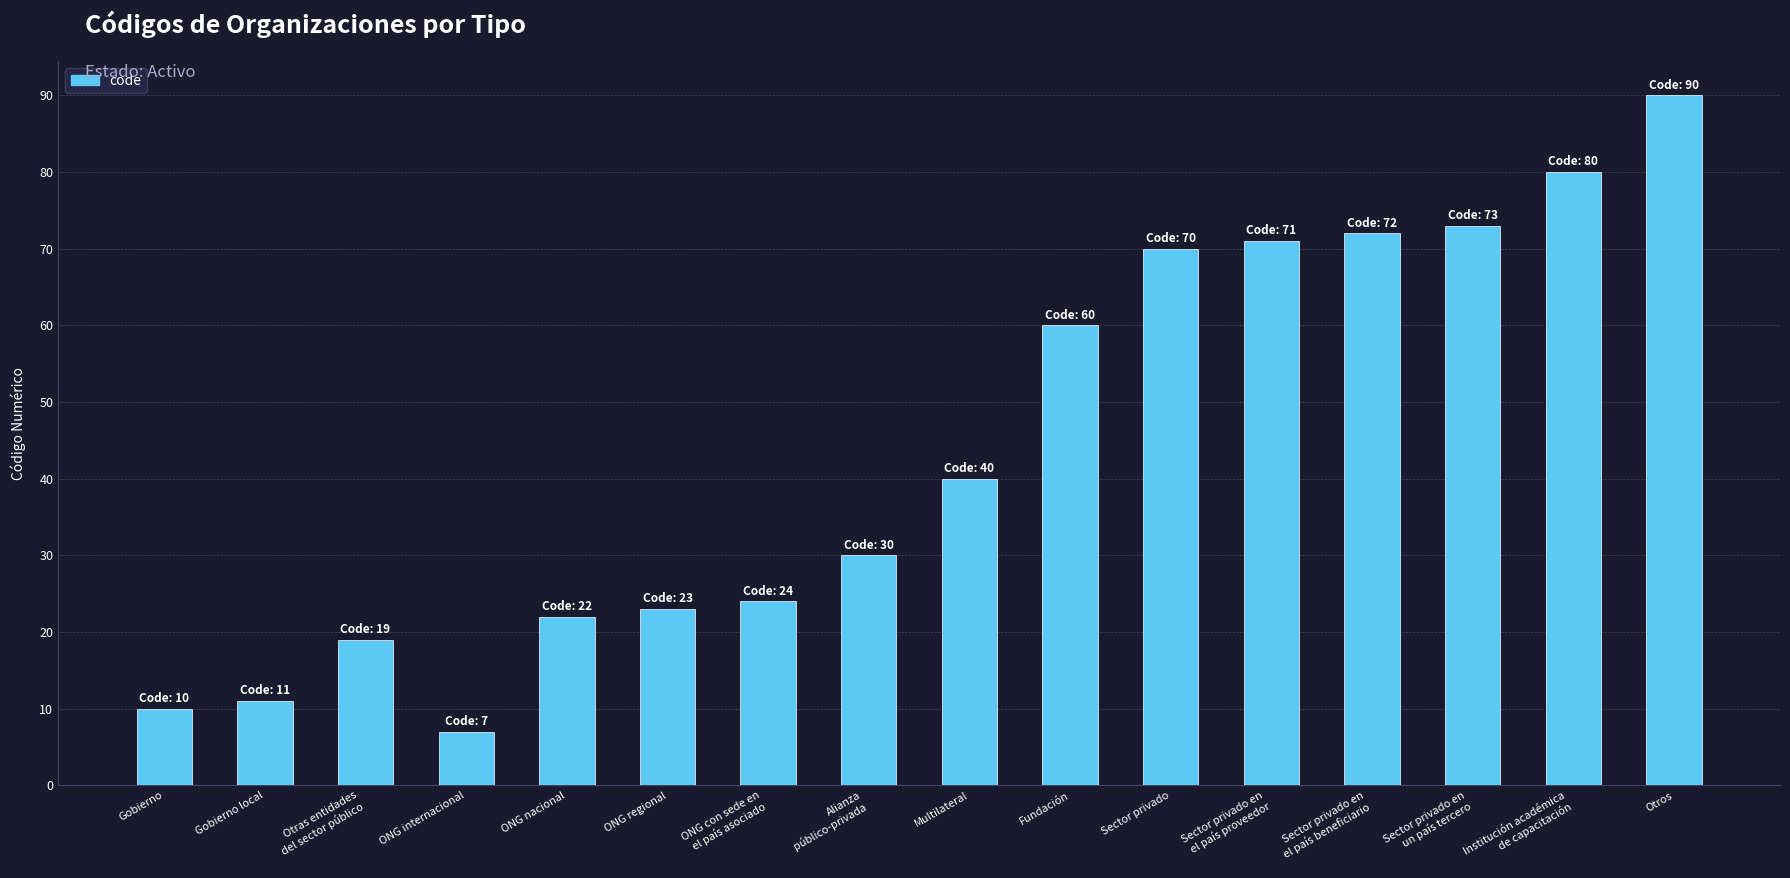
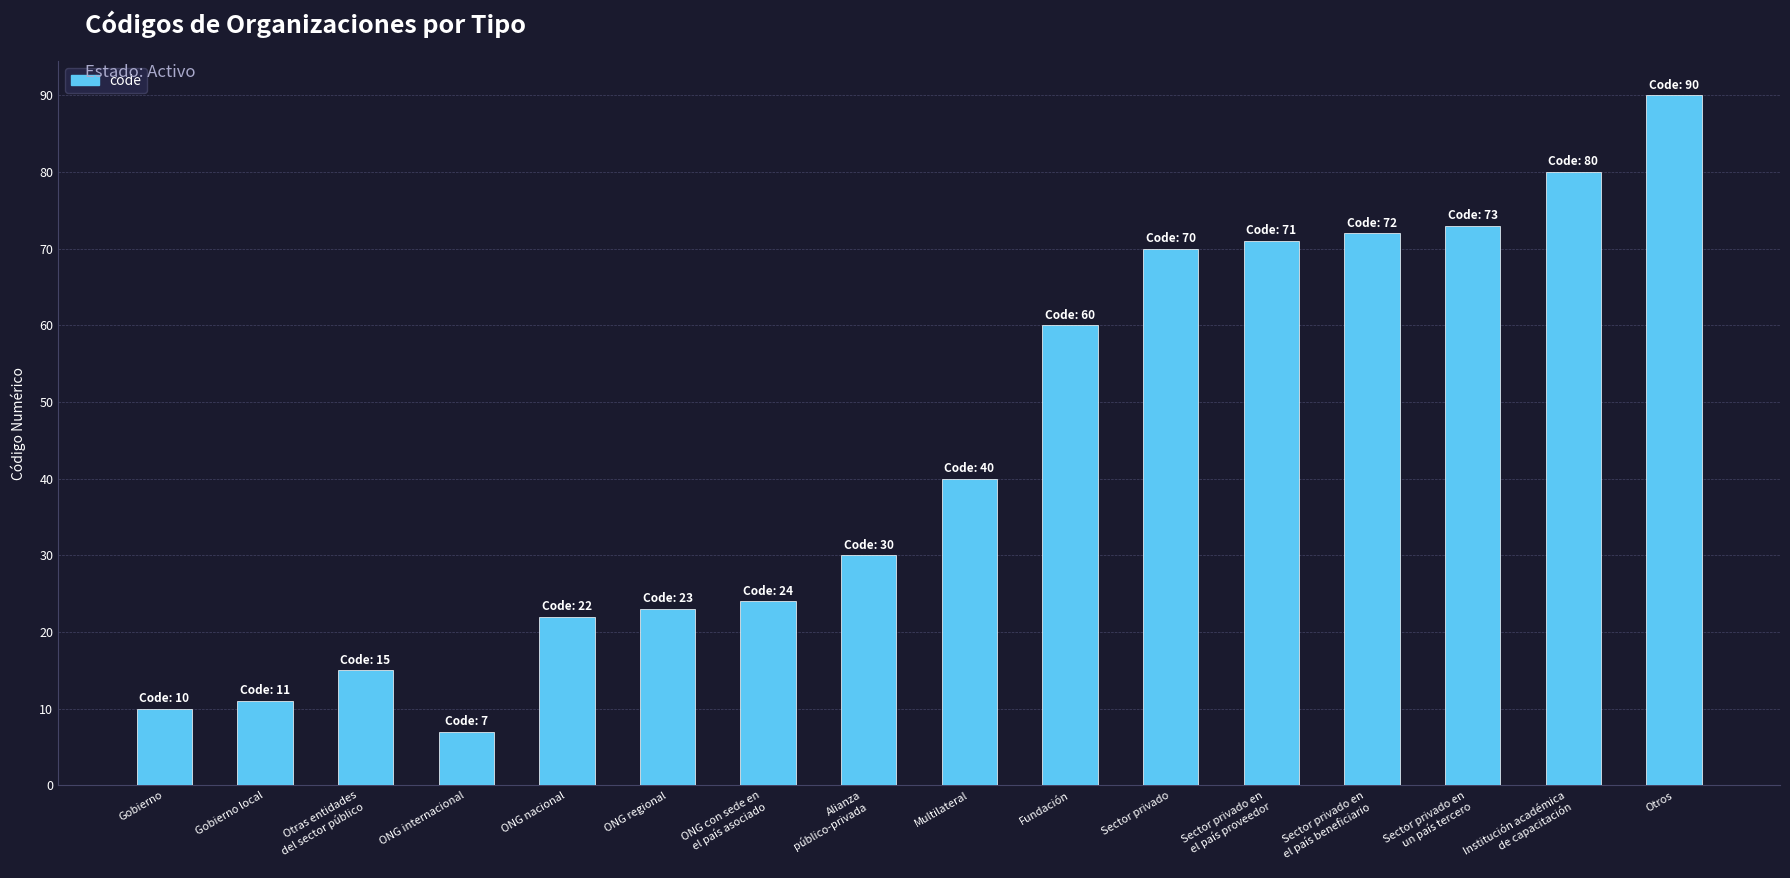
  {
    "Gobierno": 10,
    "Gobierno local": 11,
-   "Otras entidades del sector público": 19,
+   "Otras entidades del sector público": 15,
    "ONG internacional": 7,
    "ONG nacional": 22,
    "ONG regional": 23,
    "ONG con sede en el país asociado": 24,
    "Alianza público-privada": 30,
    "Multilateral": 40,
    "Fundación": 60,
    "Sector privado": 70,
    "Sector privado en el país proveedor": 71,
    "Sector privado en el país beneficiario": 72,
    "Sector privado en un país tercero": 73,
    "Institución académica de capacitación": 80,
    "Otros": 90
  }
